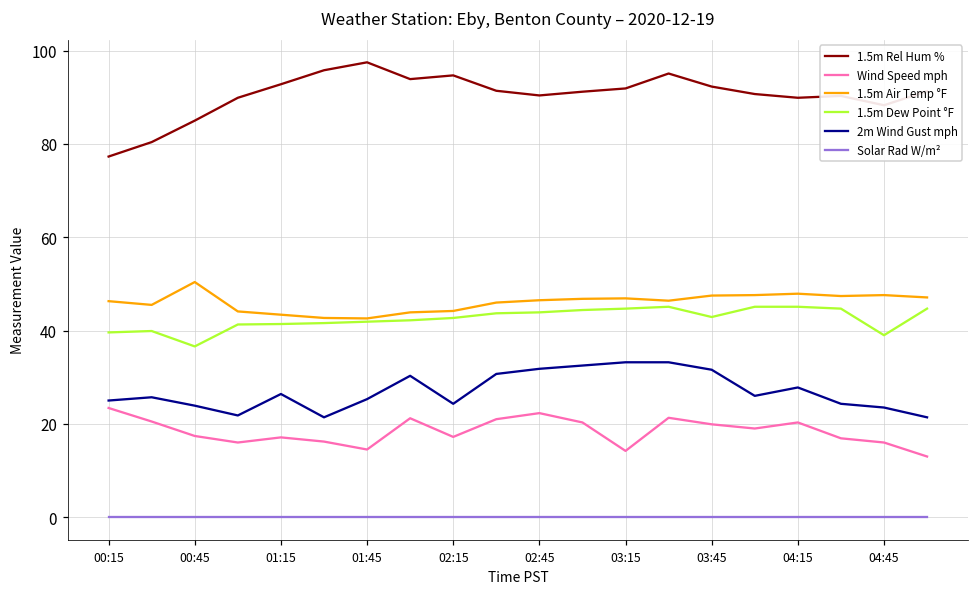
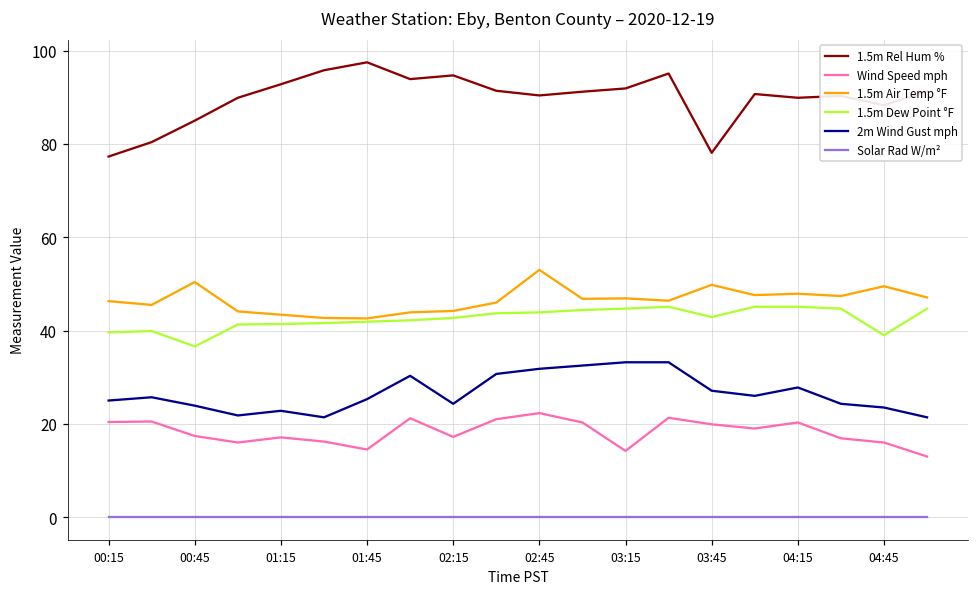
  {
    "1.5m Rel Hum %": {
      "00:15": 77,
      "00:45": 85,
      "01:15": 93,
      "01:45": 98,
      "02:15": 95,
      "02:45": 90,
      "03:15": 92,
-     "03:45": 92,
+     "03:45": 78,
      "04:15": 90
    },
    "Wind Speed mph": {
-     "00:15": 23,
+     "00:15": 20,
      "00:45": 17,
      "01:15": 17,
      "01:45": 15,
      "02:15": 17,
      "02:45": 22,
      "03:15": 14,
      "03:45": 20,
      "04:15": 20,
      "04:45": 16
    },
    "1.5m Air Temp °F": {
      "00:15": 46,
      "00:45": 50,
      "01:15": 43,
      "01:45": 43,
      "02:15": 44,
-     "02:45": 47,
+     "02:45": 53,
      "03:15": 47,
-     "03:45": 48,
+     "03:45": 50,
      "04:15": 48,
-     "04:45": 48
+     "04:45": 50
    },
    "1.5m Dew Point °F": {
      "00:15": 40,
      "00:45": 37,
      "01:15": 41,
      "01:45": 42,
      "02:15": 43,
      "02:45": 44,
      "03:15": 45,
      "03:45": 43,
      "04:15": 45,
      "04:45": 39
    },
    "2m Wind Gust mph": {
      "00:15": 25,
      "00:45": 24,
-     "01:15": 26,
+     "01:15": 23,
      "01:45": 25,
      "02:15": 24,
      "02:45": 32,
      "03:15": 33,
-     "03:45": 32,
+     "03:45": 27,
      "04:15": 28,
      "04:45": 24
    },
    "Solar Rad W/m²": {
      "00:15": 0,
      "00:45": 0,
      "01:15": 0,
      "01:45": 0,
      "02:15": 0,
      "02:45": 0,
      "03:15": 0,
      "03:45": 0,
      "04:15": 0,
      "04:45": 0
    }
  }
